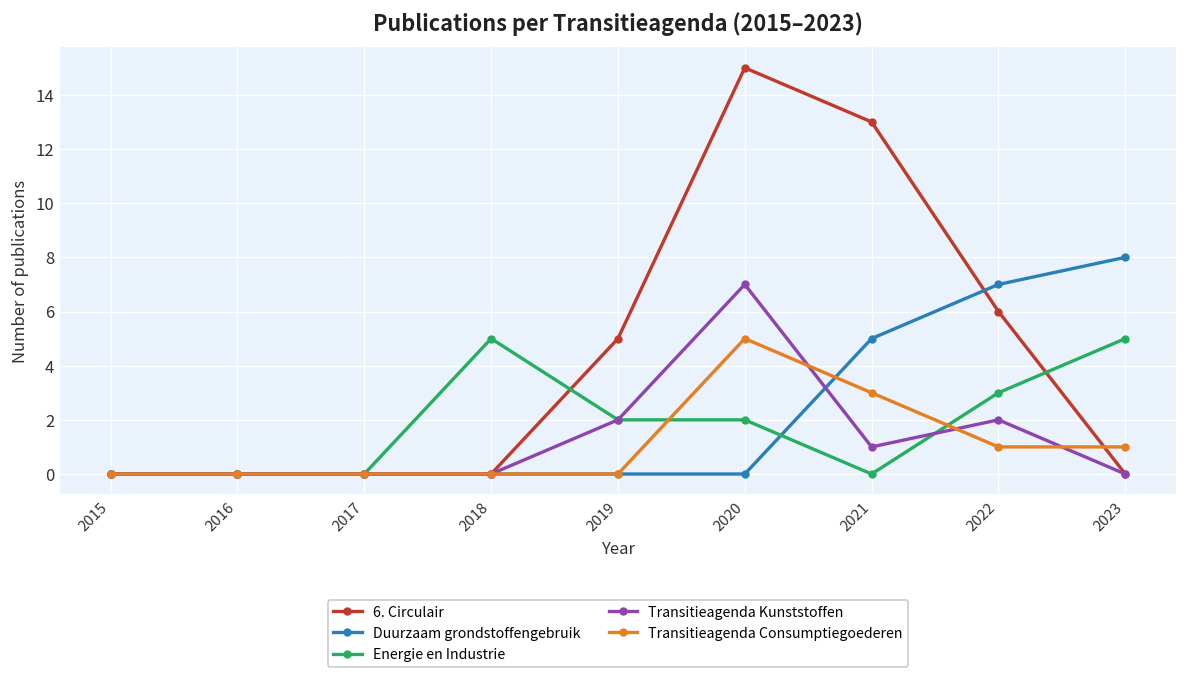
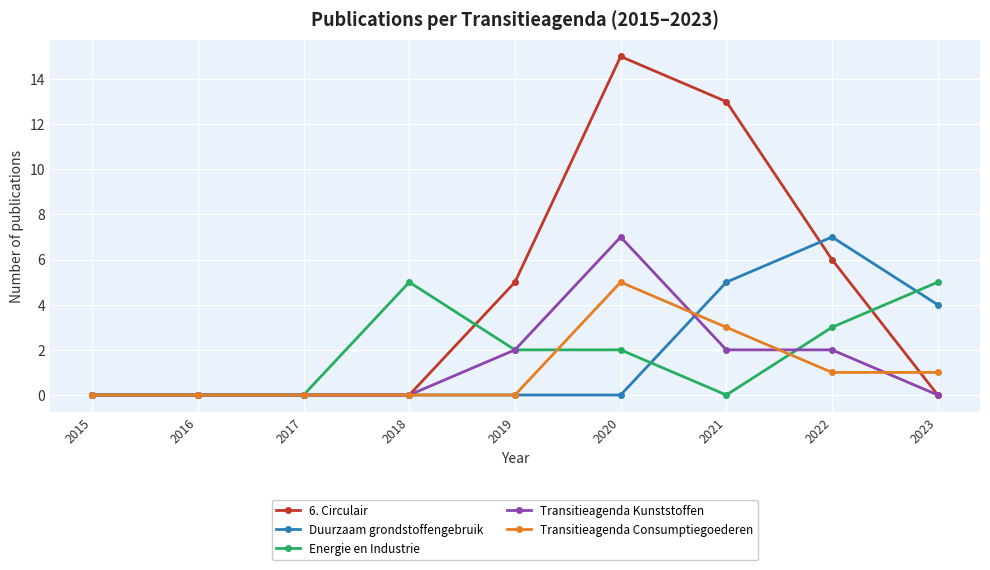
  {
    "6. Circulair": {
      "2019": 5,
      "2020": 15,
      "2021": 13,
      "2022": 6
    },
    "Duurzaam grondstoffengebruik": {
      "2020": 0,
      "2021": 5,
      "2022": 7,
-     "2023": 8
+     "2023": 4
    },
    "Energie en Industrie": {
      "2018": 5,
      "2020": 2,
      "2021": 0,
      "2022": 3,
      "2023": 5
    },
    "Transitieagenda Kunststoffen": {
      "2020": 7,
-     "2021": 1,
+     "2021": 2,
      "2022": 2
    },
    "Transitieagenda Consumptiegoederen": {
      "2020": 5,
      "2021": 3,
      "2022": 1,
      "2023": 1
    }
  }
